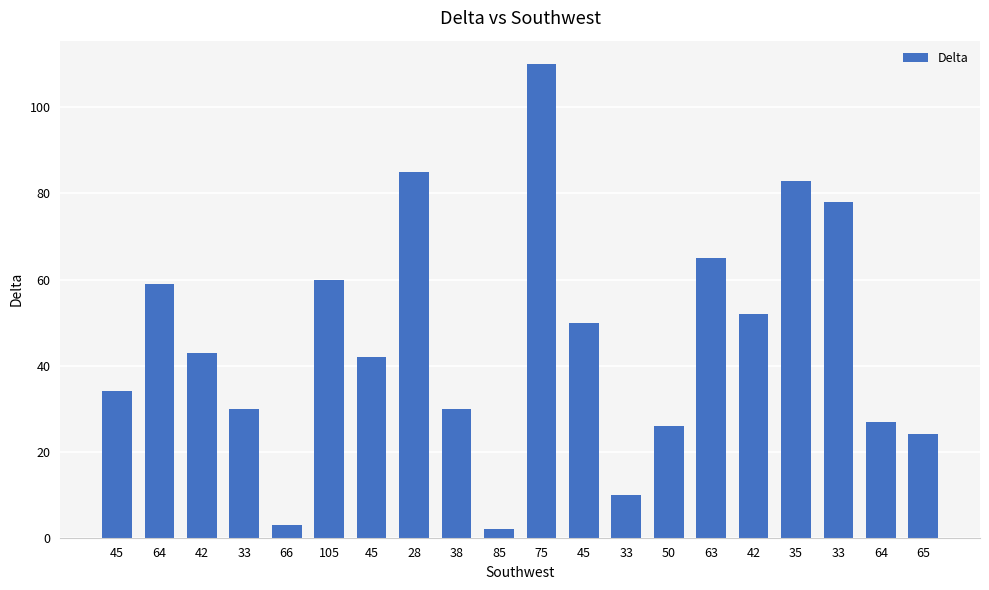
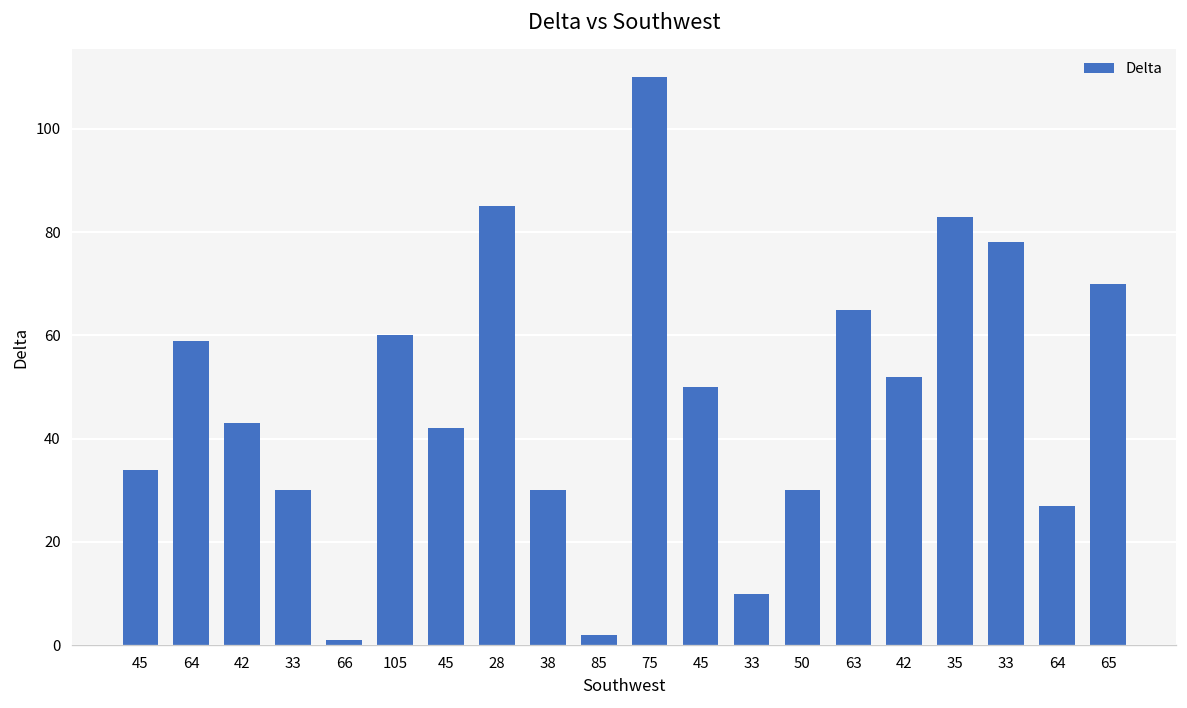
  {
-   "66": 3,
+   "66": 1,
    "105": 60,
    "28": 85,
    "38": 30,
    "85": 2,
    "75": 110,
-   "50": 26,
+   "50": 30,
    "63": 65,
    "35": 83,
-   "65": 24
+   "65": 70
  }
